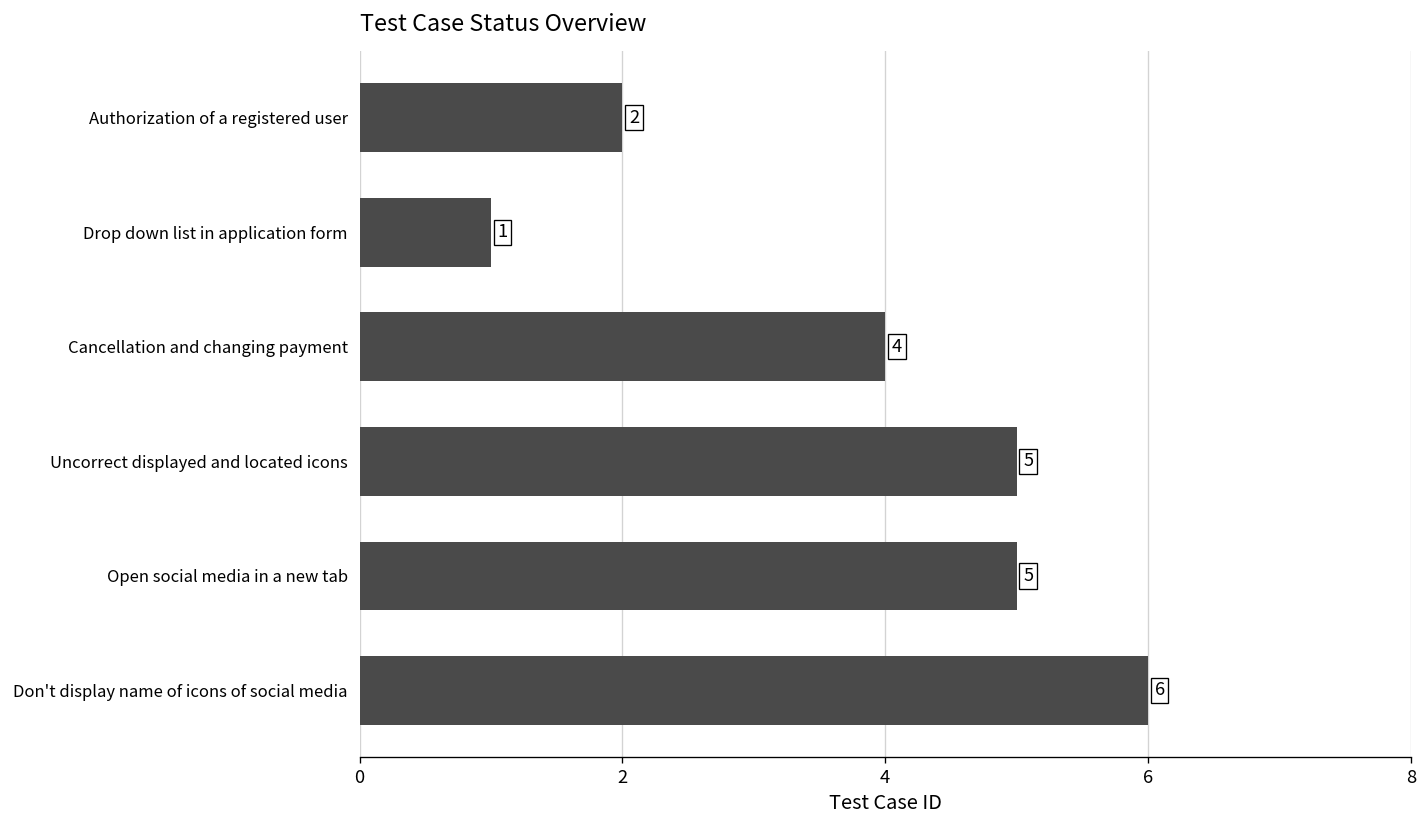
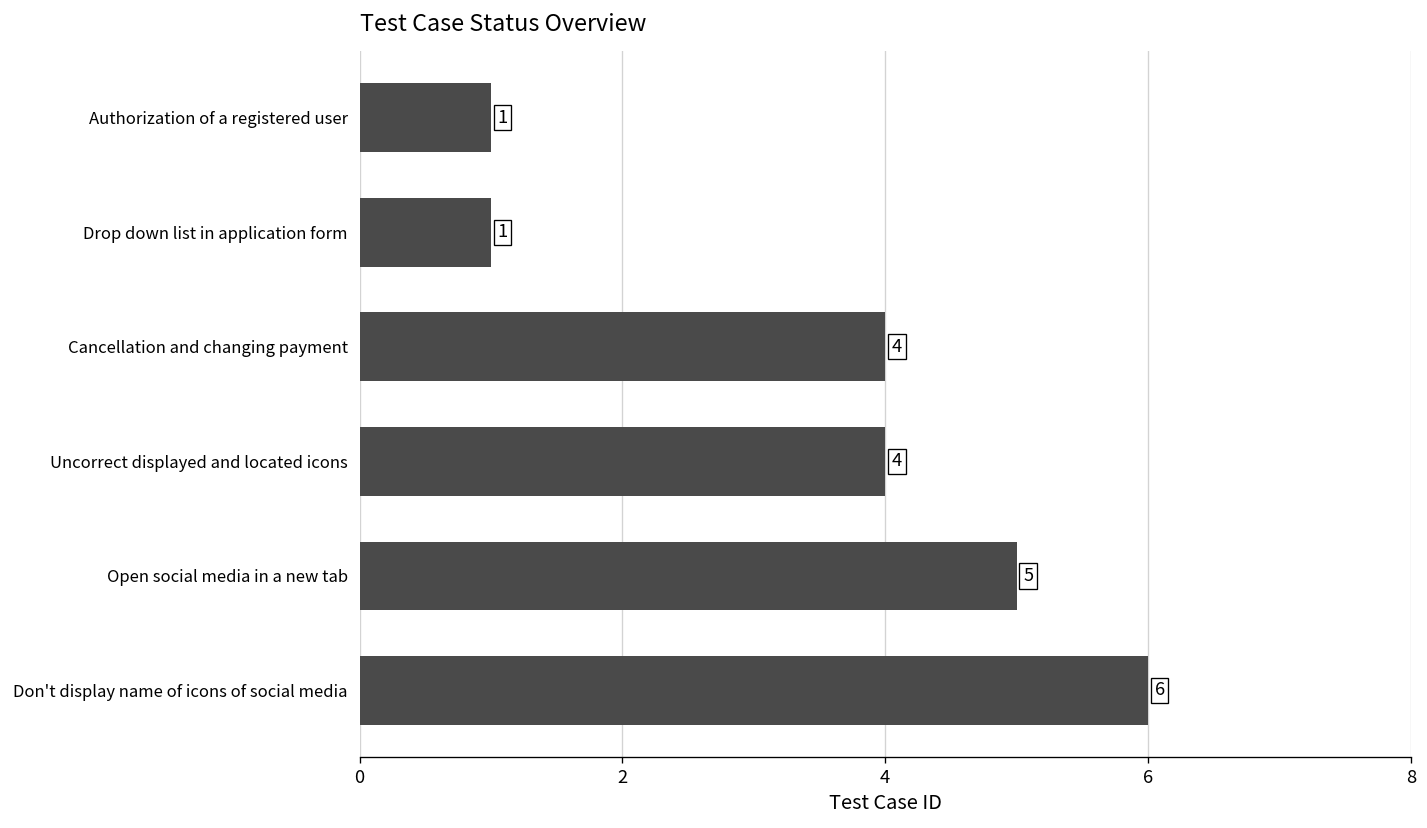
  {
-   "Authorization of a registered user": 2,
-   "Uncorrect displayed and located icons": 5
+   "Authorization of a registered user": 1,
+   "Uncorrect displayed and located icons": 4
  }
